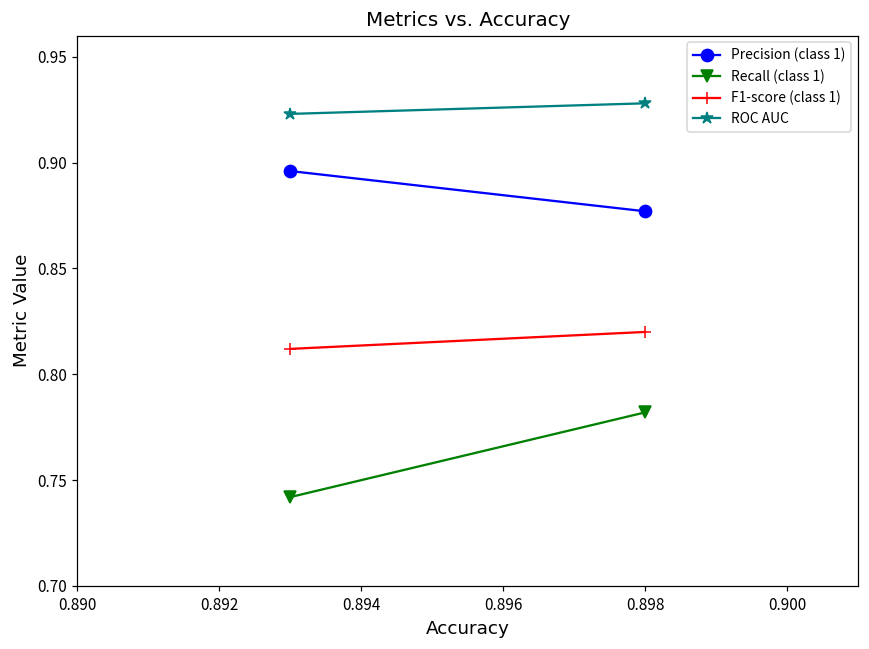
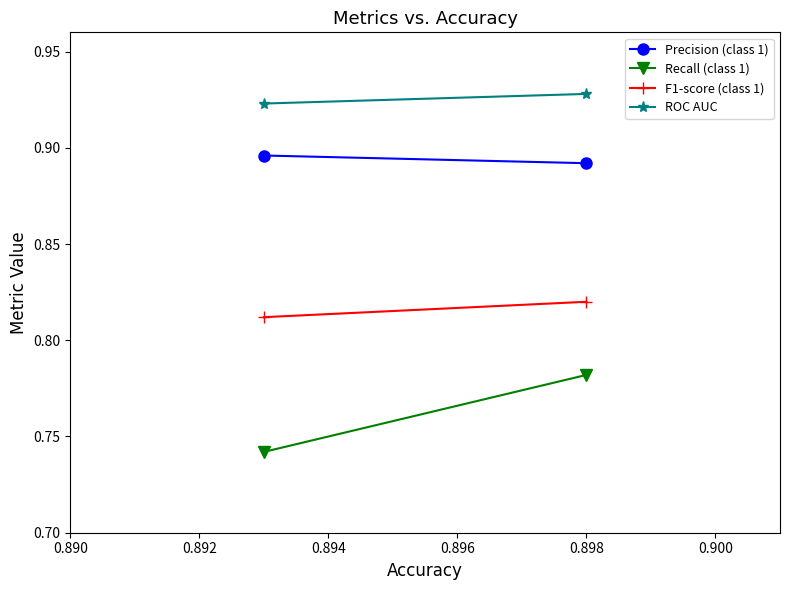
  {
    "Precision (class 1)": {
-     "0.898": 0.877
+     "0.898": 0.892
    },
    "Recall (class 1)": {
      "0.898": 0.782
    },
    "F1-score (class 1)": {
      "0.898": 0.820
    },
    "ROC AUC": {
      "0.898": 0.928
    }
  }
